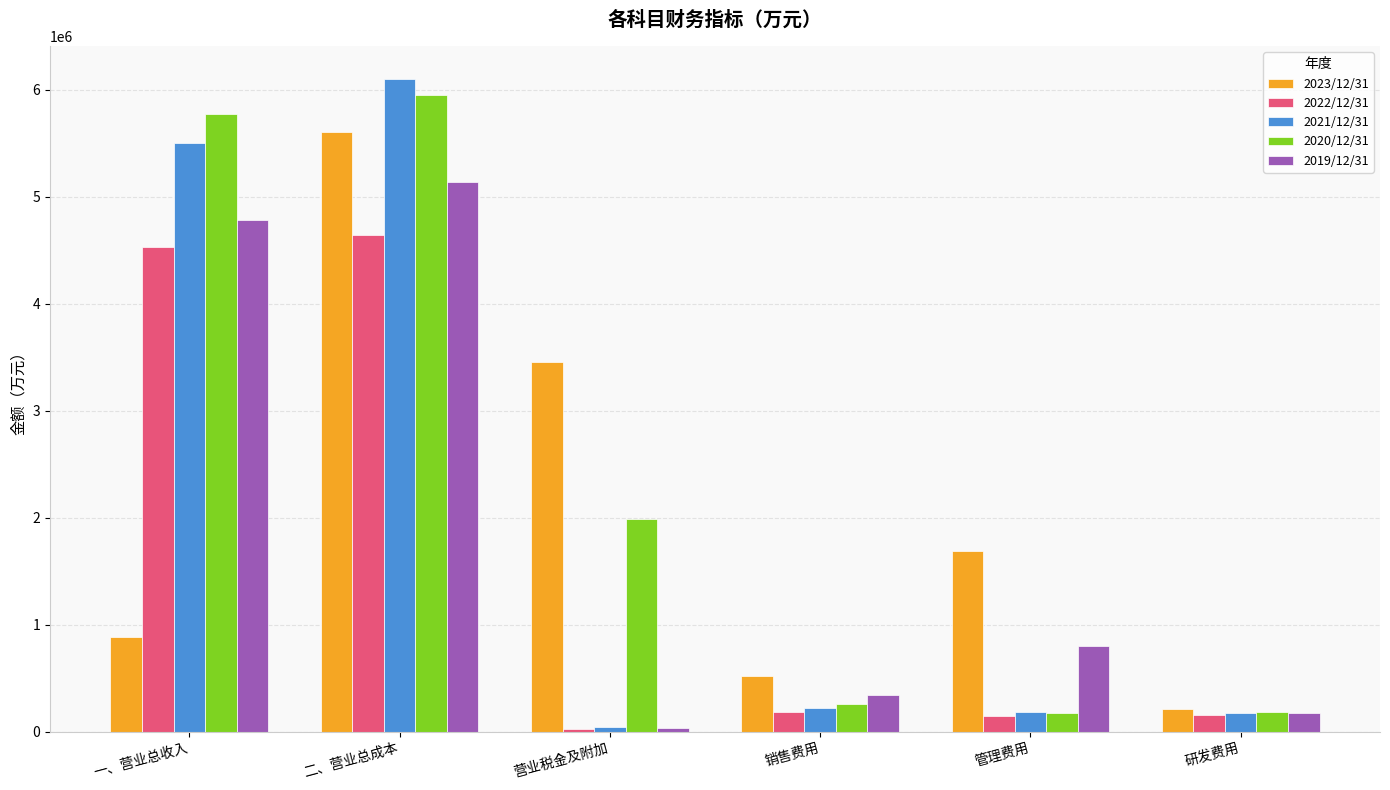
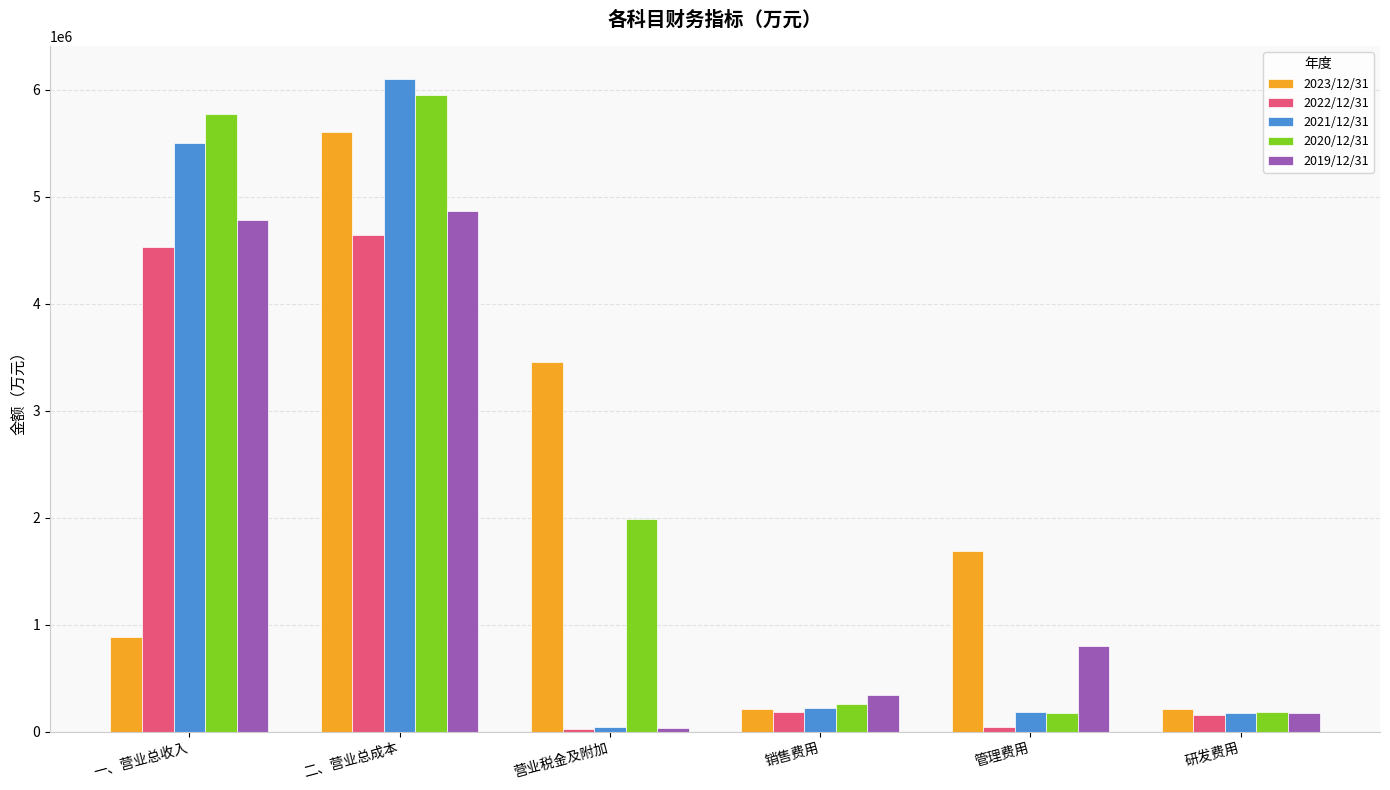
  {
    "2023/12/31": {
      "一、营业总收入": 880000,
      "二、营业总成本": 5600000,
      "营业税金及附加": 3460000,
-     "销售费用": 520000,
+     "销售费用": 210000,
      "管理费用": 1690000,
      "研发费用": 210000
    },
    "2022/12/31": {
      "一、营业总收入": 4530000,
      "二、营业总成本": 4640000,
      "营业税金及附加": 30000,
      "销售费用": 180000,
-     "管理费用": 150000,
+     "管理费用": 40000,
      "研发费用": 160000
    },
    "2021/12/31": {
      "一、营业总收入": 5500000,
      "二、营业总成本": 6100000,
      "营业税金及附加": 40000,
      "销售费用": 220000,
      "管理费用": 190000,
      "研发费用": 170000
    },
    "2020/12/31": {
      "一、营业总收入": 5780000,
      "二、营业总成本": 5950000,
      "营业税金及附加": 1980000,
      "销售费用": 250000,
      "管理费用": 180000,
      "研发费用": 180000
    },
    "2019/12/31": {
      "一、营业总收入": 4780000,
-     "二、营业总成本": 5140000,
+     "二、营业总成本": 4870000,
      "营业税金及附加": 40000,
      "销售费用": 350000,
      "管理费用": 800000,
      "研发费用": 170000
    }
  }
